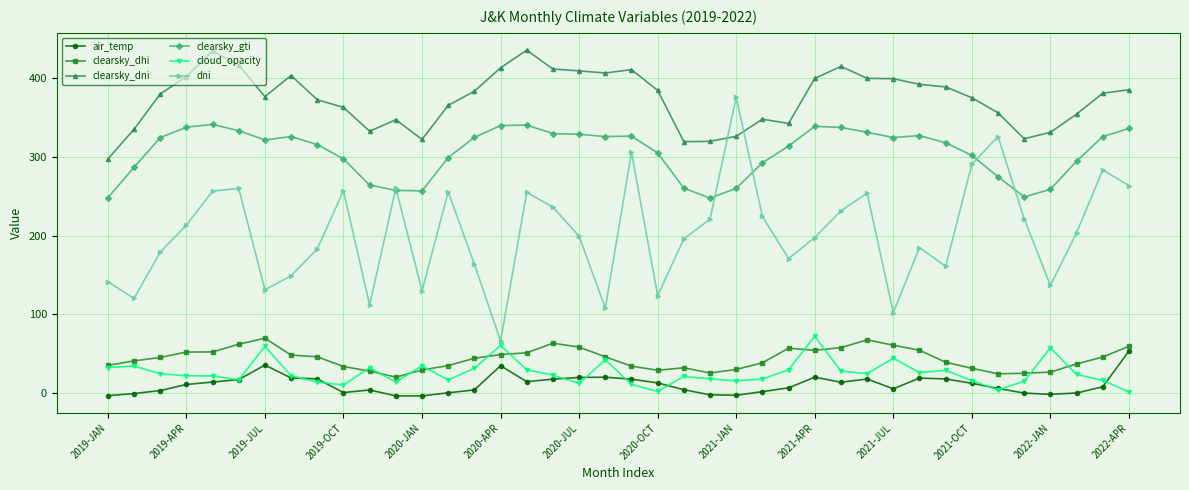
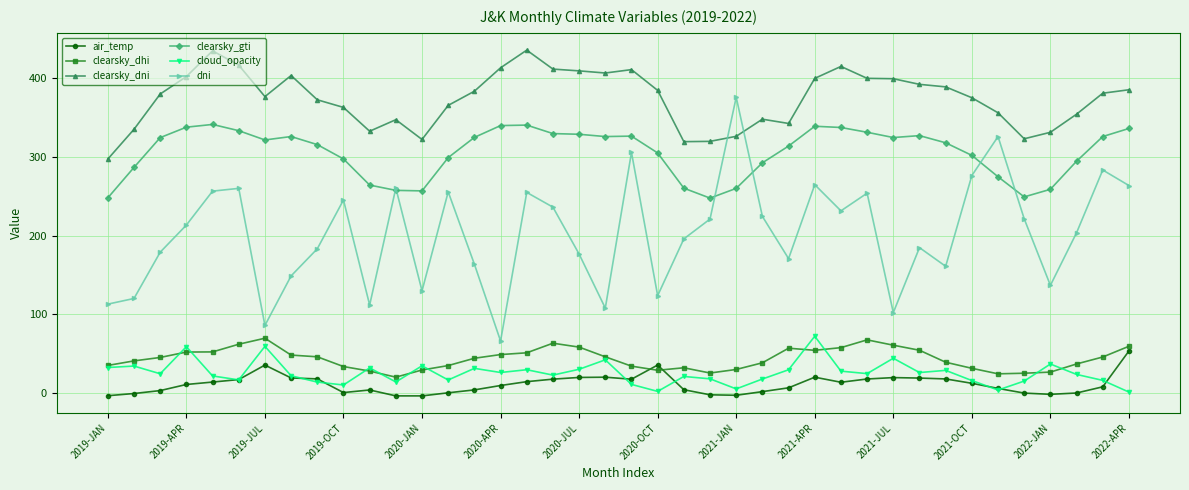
  {
    "air_temp": {
      "2019-JAN": 0,
      "2019-APR": 10,
      "2019-JUL": 40,
      "2019-OCT": 0,
      "2020-JAN": 0,
-     "2020-APR": 30,
+     "2020-APR": 10,
      "2020-JUL": 20,
-     "2020-OCT": 10,
+     "2020-OCT": 40,
      "2021-JAN": 0,
      "2021-APR": 20,
-     "2021-JUL": 10,
+     "2021-JUL": 20,
      "2021-OCT": 10,
      "2022-JAN": 0,
      "2022-APR": 50
    },
    "cloud_opacity": {
-     "2019-APR": 20,
+     "2019-APR": 60,
      "2019-JUL": 60,
      "2019-OCT": 10,
      "2020-JAN": 30,
-     "2020-APR": 60,
-     "2020-JUL": 10,
+     "2020-APR": 30,
+     "2020-JUL": 30,
      "2020-OCT": 0,
-     "2021-JAN": 20,
+     "2021-JAN": 10,
      "2021-APR": 70,
      "2021-JUL": 40,
      "2021-OCT": 20,
-     "2022-JAN": 60,
+     "2022-JAN": 40,
      "2022-APR": 0
    },
    "dni": {
-     "2019-JAN": 140,
+     "2019-JAN": 110,
      "2019-APR": 210,
-     "2019-JUL": 130,
-     "2019-OCT": 260,
+     "2019-JUL": 90,
+     "2019-OCT": 250,
      "2020-JAN": 130,
      "2020-APR": 70,
-     "2020-JUL": 200,
+     "2020-JUL": 180,
      "2020-OCT": 120,
      "2021-JAN": 380,
-     "2021-APR": 200,
+     "2021-APR": 260,
      "2021-JUL": 100,
-     "2021-OCT": 290,
+     "2021-OCT": 280,
      "2022-JAN": 140,
      "2022-APR": 260
    }
  }
